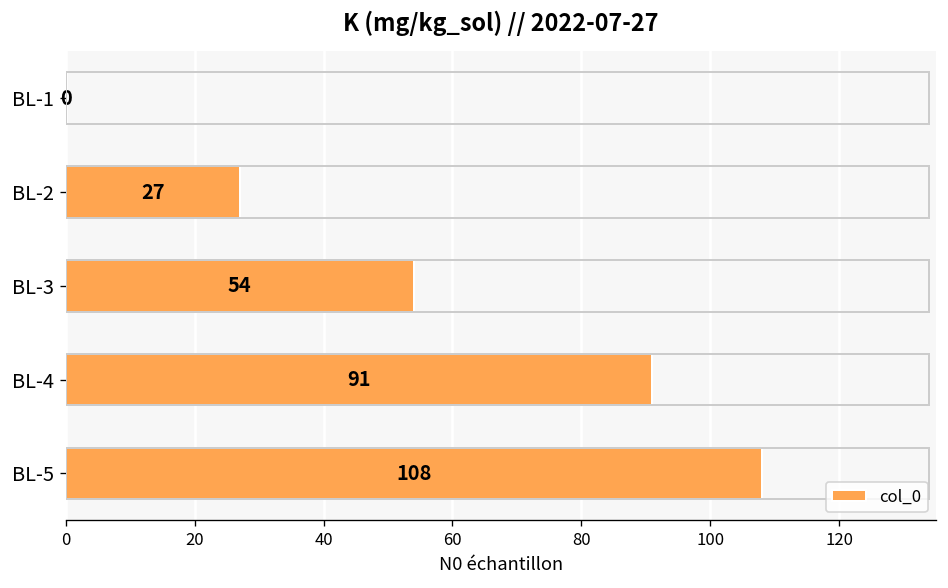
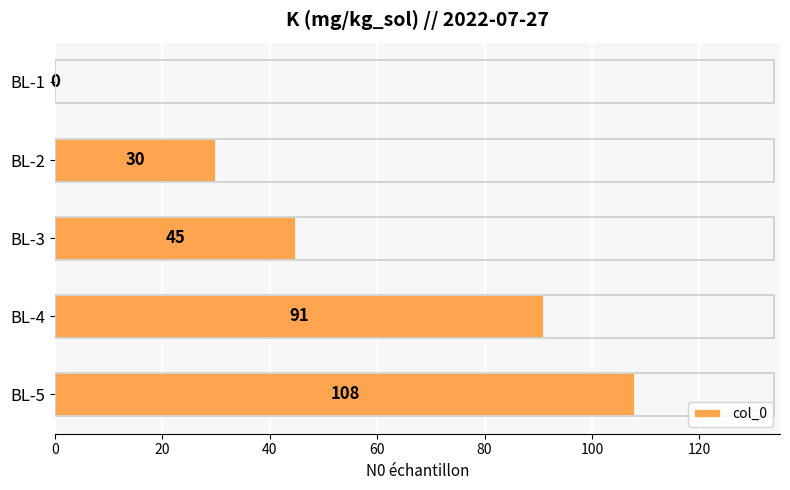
  {
    "BL-1": 0,
-   "BL-2": 27,
-   "BL-3": 54,
+   "BL-2": 30,
+   "BL-3": 45,
    "BL-4": 91,
    "BL-5": 108
  }
